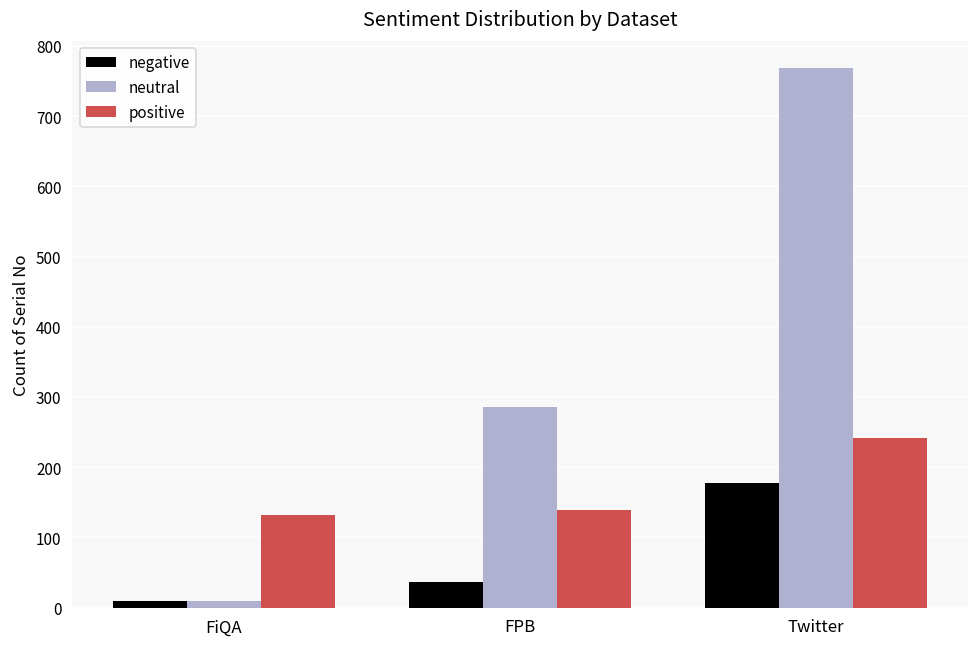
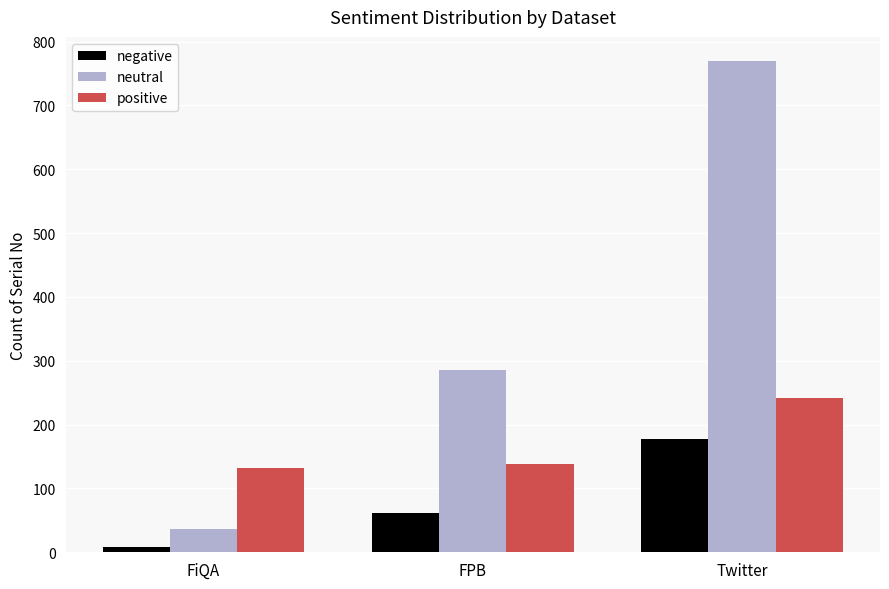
  {
    "negative": {
      "FiQA": 10,
-     "FPB": 40,
+     "FPB": 60,
      "Twitter": 180
    },
    "neutral": {
-     "FiQA": 10,
+     "FiQA": 40,
      "FPB": 290,
      "Twitter": 770
    },
    "positive": {
      "FiQA": 130,
      "FPB": 140,
      "Twitter": 240
    }
  }
